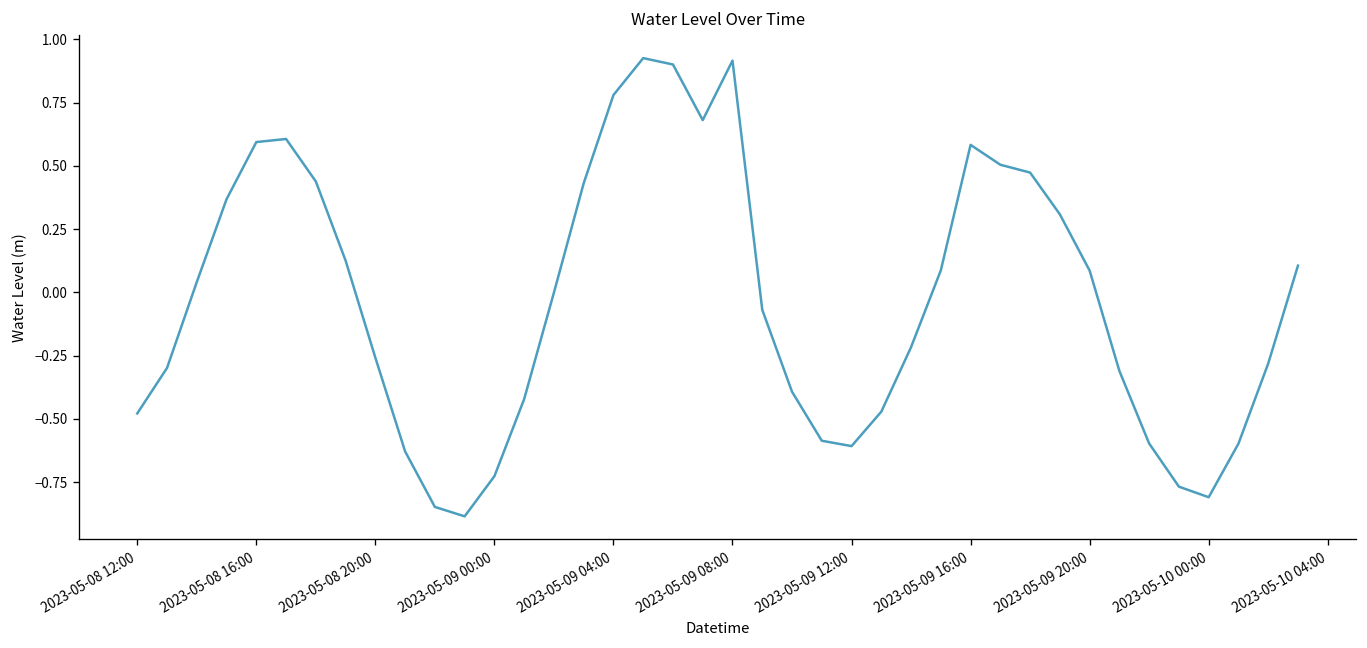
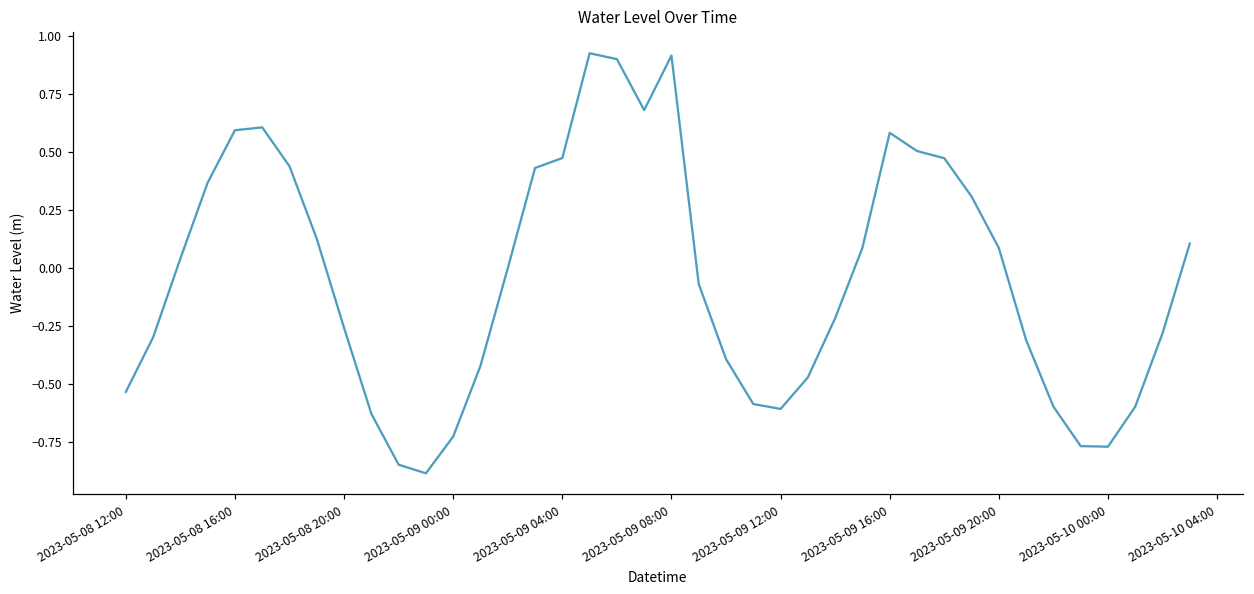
  {
-   "2023-05-08 12:00": -0.48,
+   "2023-05-08 12:00": -0.53,
    "2023-05-08 16:00": 0.59,
    "2023-05-08 20:00": -0.26,
    "2023-05-09 00:00": -0.73,
-   "2023-05-09 04:00": 0.78,
+   "2023-05-09 04:00": 0.47,
    "2023-05-09 08:00": 0.92,
    "2023-05-09 12:00": -0.61,
    "2023-05-09 16:00": 0.58,
    "2023-05-09 20:00": 0.09,
-   "2023-05-10 00:00": -0.81
+   "2023-05-10 00:00": -0.77
  }
